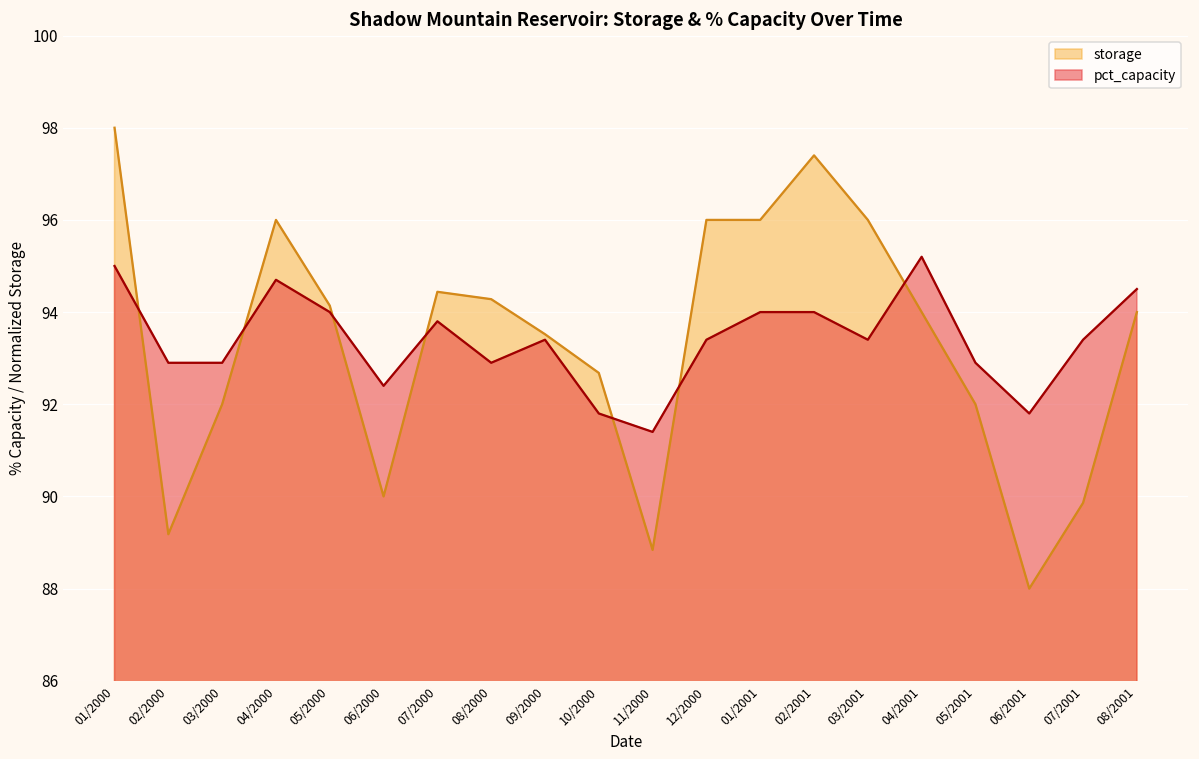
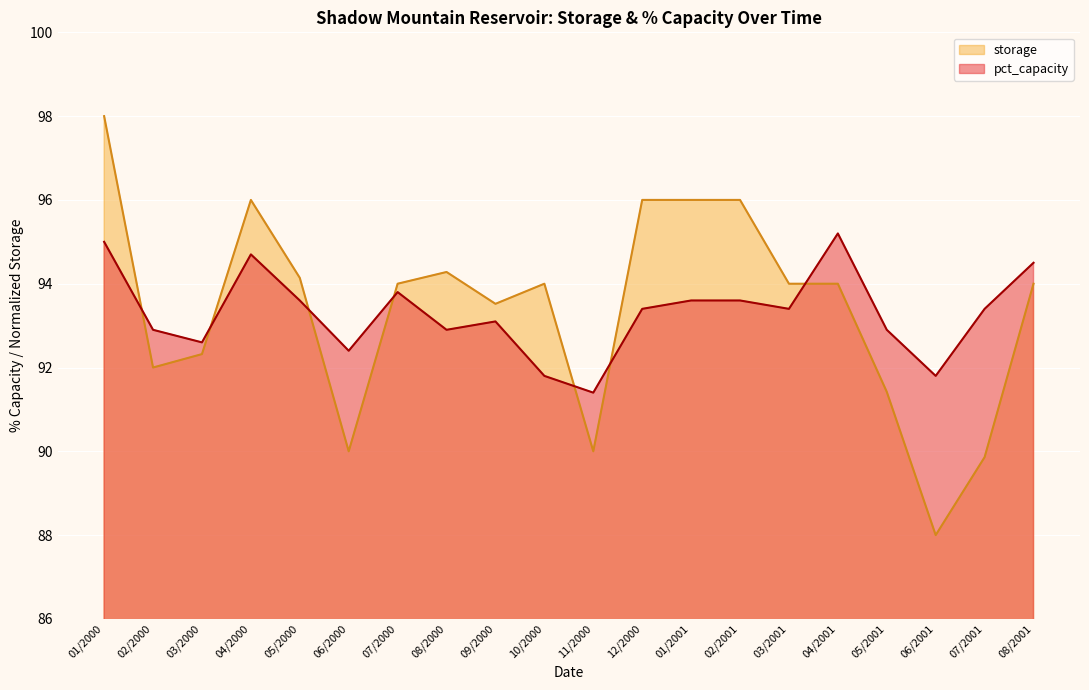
  {
    "storage": {
      "01/2000": 98.0,
-     "02/2000": 89.2,
-     "03/2000": 92.0,
+     "02/2000": 92.0,
+     "03/2000": 92.3,
      "04/2000": 96.0,
      "05/2000": 94.1,
      "06/2000": 90.0,
-     "07/2000": 94.4,
+     "07/2000": 94.0,
      "08/2000": 94.3,
      "09/2000": 93.5,
-     "10/2000": 92.7,
-     "11/2000": 88.8,
+     "10/2000": 94.0,
+     "11/2000": 90.0,
      "12/2000": 96.0,
      "01/2001": 96.0,
-     "02/2001": 97.4,
-     "03/2001": 96.0,
+     "02/2001": 96.0,
+     "03/2001": 94.0,
      "04/2001": 94.0,
-     "05/2001": 92.0,
+     "05/2001": 91.4,
      "06/2001": 88.0,
      "07/2001": 89.9,
      "08/2001": 94.0
    },
    "pct_capacity": {
      "01/2000": 95.0,
      "02/2000": 92.9,
-     "03/2000": 92.9,
+     "03/2000": 92.6,
      "04/2000": 94.7,
-     "05/2000": 94.0,
+     "05/2000": 93.6,
      "06/2000": 92.4,
      "07/2000": 93.8,
      "08/2000": 92.9,
-     "09/2000": 93.4,
+     "09/2000": 93.1,
      "10/2000": 91.8,
      "11/2000": 91.4,
      "12/2000": 93.4,
-     "01/2001": 94.0,
-     "02/2001": 94.0,
+     "01/2001": 93.6,
+     "02/2001": 93.6,
      "03/2001": 93.4,
      "04/2001": 95.2,
      "05/2001": 92.9,
      "06/2001": 91.8,
      "07/2001": 93.4,
      "08/2001": 94.5
    }
  }
